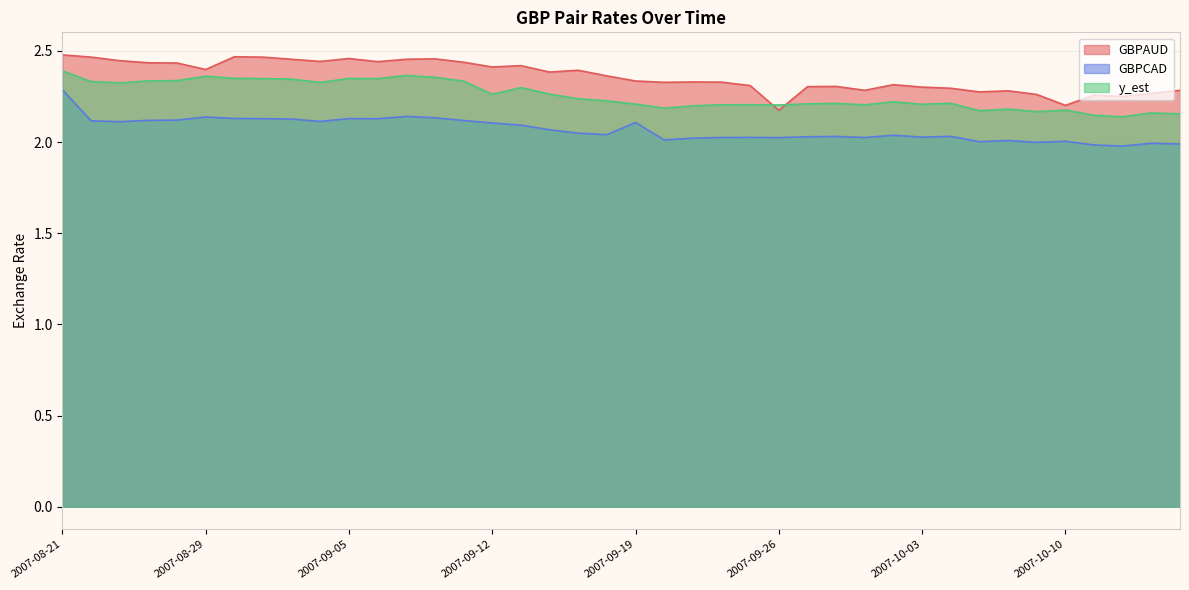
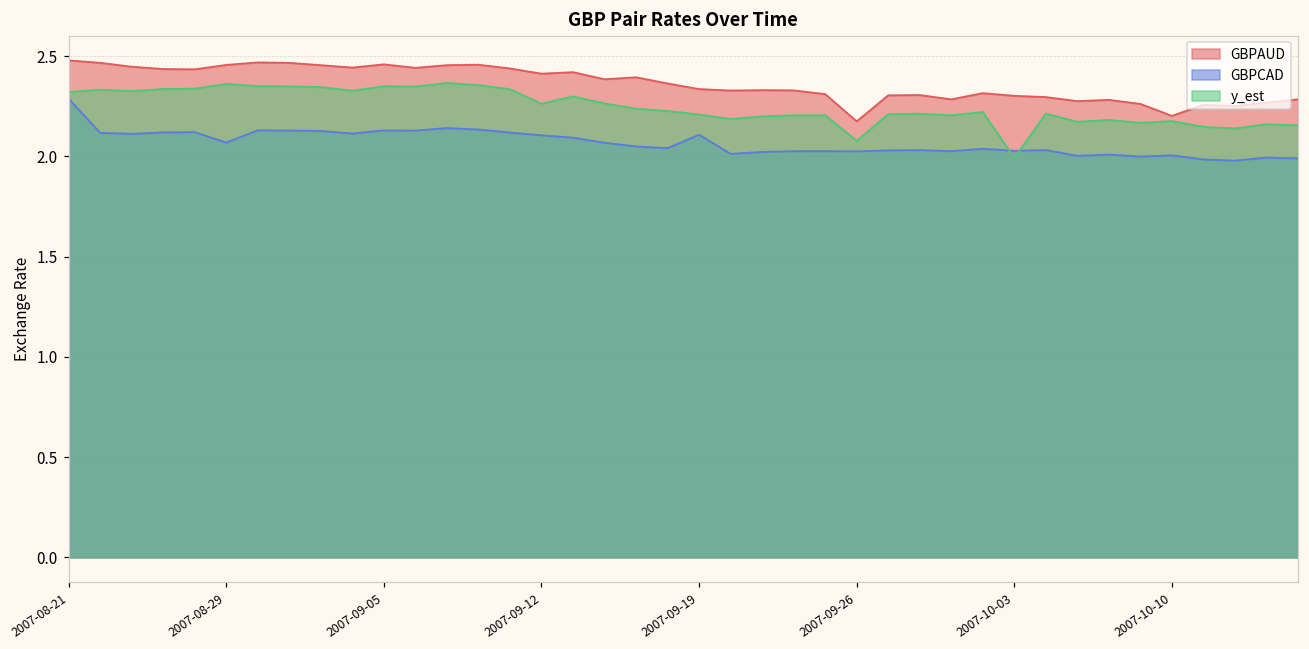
  {
    "GBPAUD": {
      "2007-08-21": 2.48,
-     "2007-08-29": 2.40,
+     "2007-08-29": 2.46,
      "2007-09-05": 2.46,
      "2007-09-12": 2.41,
      "2007-09-19": 2.34,
      "2007-09-26": 2.17,
      "2007-10-03": 2.30,
      "2007-10-10": 2.20
    },
    "GBPCAD": {
      "2007-08-21": 2.29,
-     "2007-08-29": 2.14,
+     "2007-08-29": 2.07,
      "2007-09-05": 2.13,
      "2007-09-12": 2.10,
      "2007-09-19": 2.11,
      "2007-09-26": 2.02,
      "2007-10-03": 2.03,
      "2007-10-10": 2.00
    },
    "y_est": {
-     "2007-08-21": 2.39,
+     "2007-08-21": 2.32,
      "2007-08-29": 2.36,
      "2007-09-05": 2.35,
      "2007-09-12": 2.26,
      "2007-09-19": 2.21,
-     "2007-09-26": 2.20,
-     "2007-10-03": 2.21,
+     "2007-09-26": 2.08,
+     "2007-10-03": 1.99,
      "2007-10-10": 2.18
    }
  }
